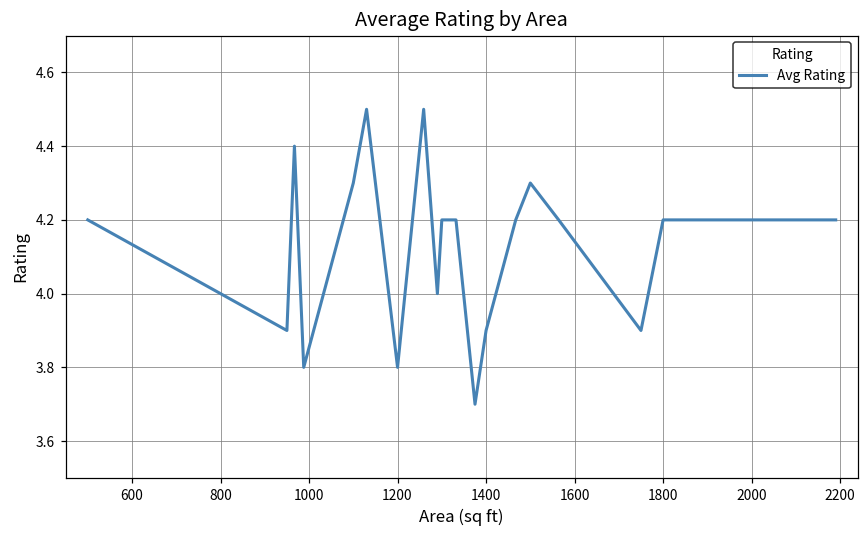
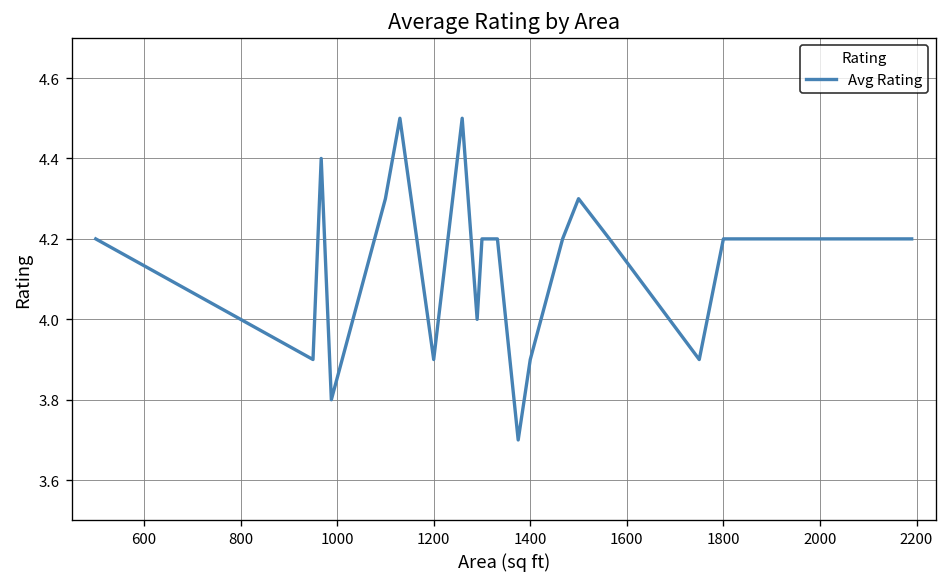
  {
-   "1200": 3.8,
+   "1200": 3.9,
    "1400": 3.9,
    "1800": 4.2
  }
